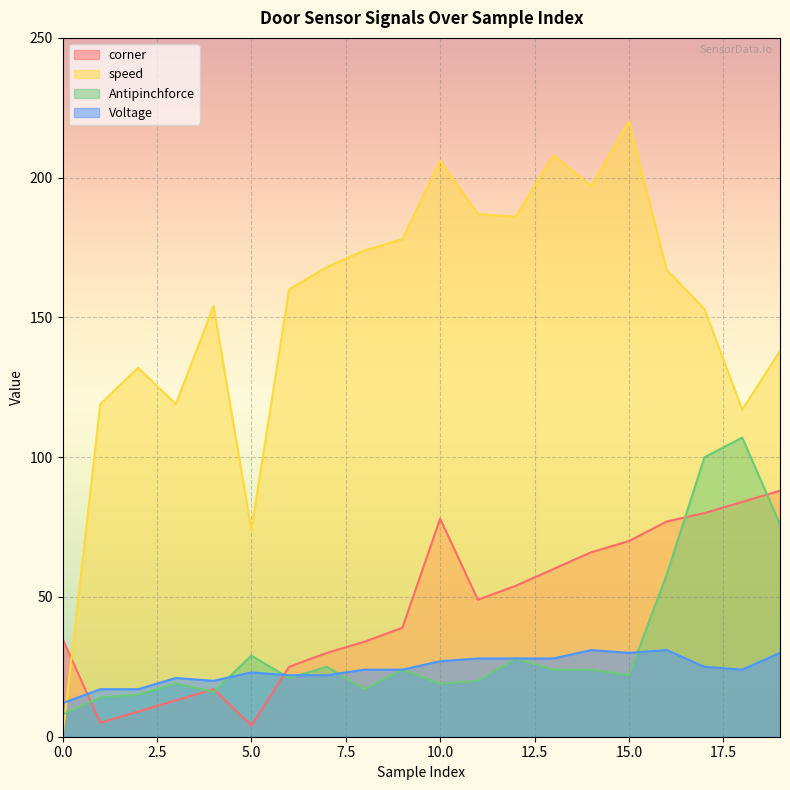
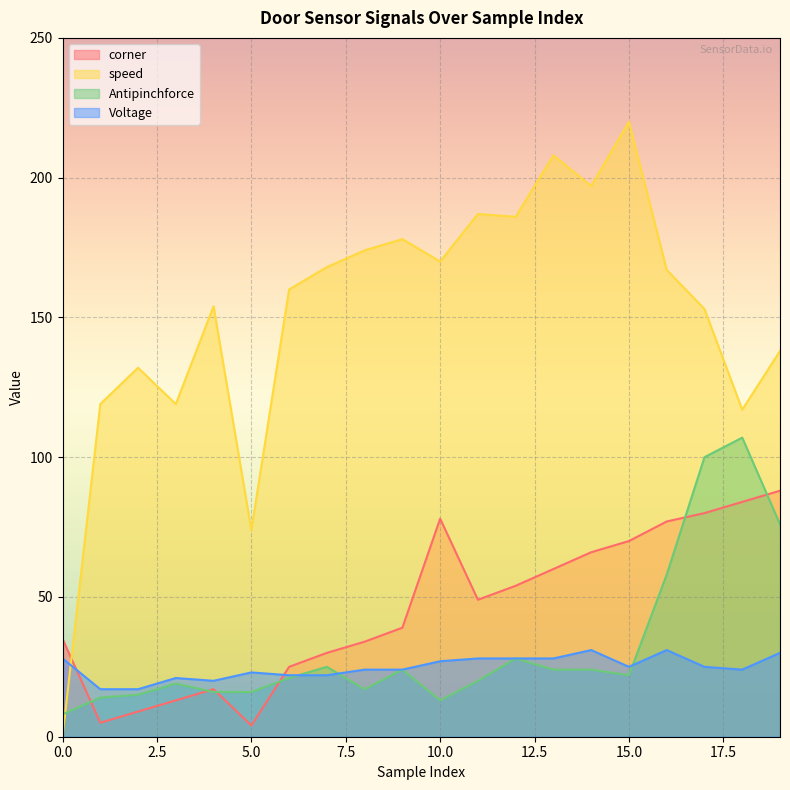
  {
    "corner": {
      "0.0": 35,
      "5.0": 4,
      "10.0": 78,
      "15.0": 70
    },
    "speed": {
      "0.0": 0,
      "5.0": 74,
-     "10.0": 206,
+     "10.0": 170,
      "15.0": 220
    },
    "Antipinchforce": {
      "0.0": 8,
-     "5.0": 29,
-     "10.0": 19,
+     "5.0": 16,
+     "10.0": 13,
      "15.0": 22
    },
    "Voltage": {
-     "0.0": 12,
+     "0.0": 28,
      "5.0": 23,
      "10.0": 27,
-     "15.0": 30
+     "15.0": 25
    }
  }
